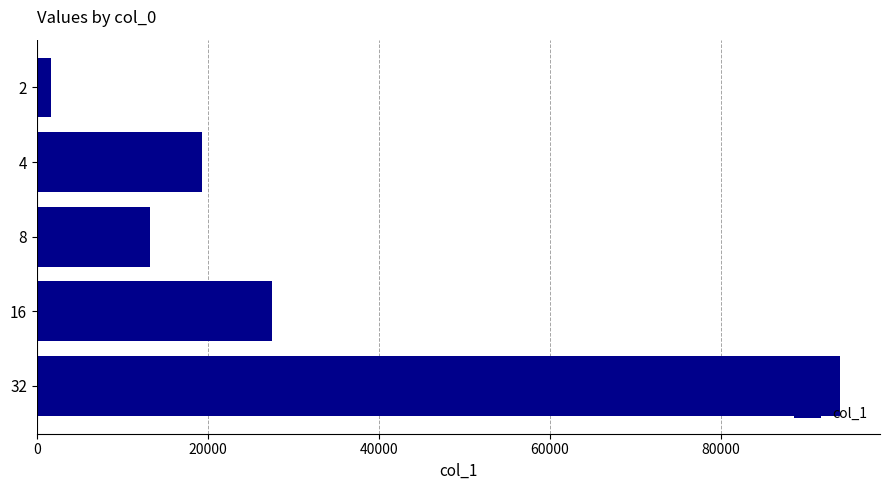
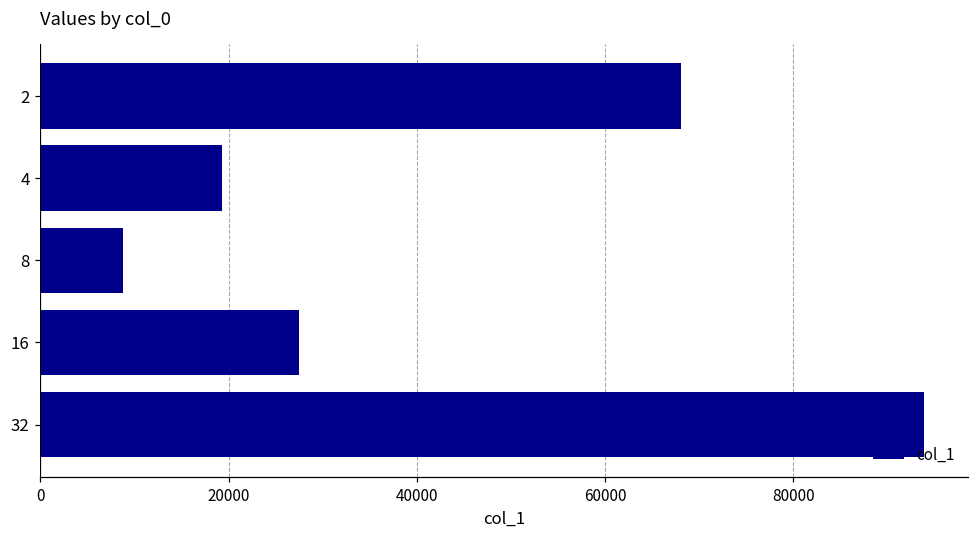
  {
-   "2": 2000,
+   "2": 68000,
    "4": 19000,
-   "8": 13000,
+   "8": 9000,
    "16": 28000,
    "32": 94000
  }
